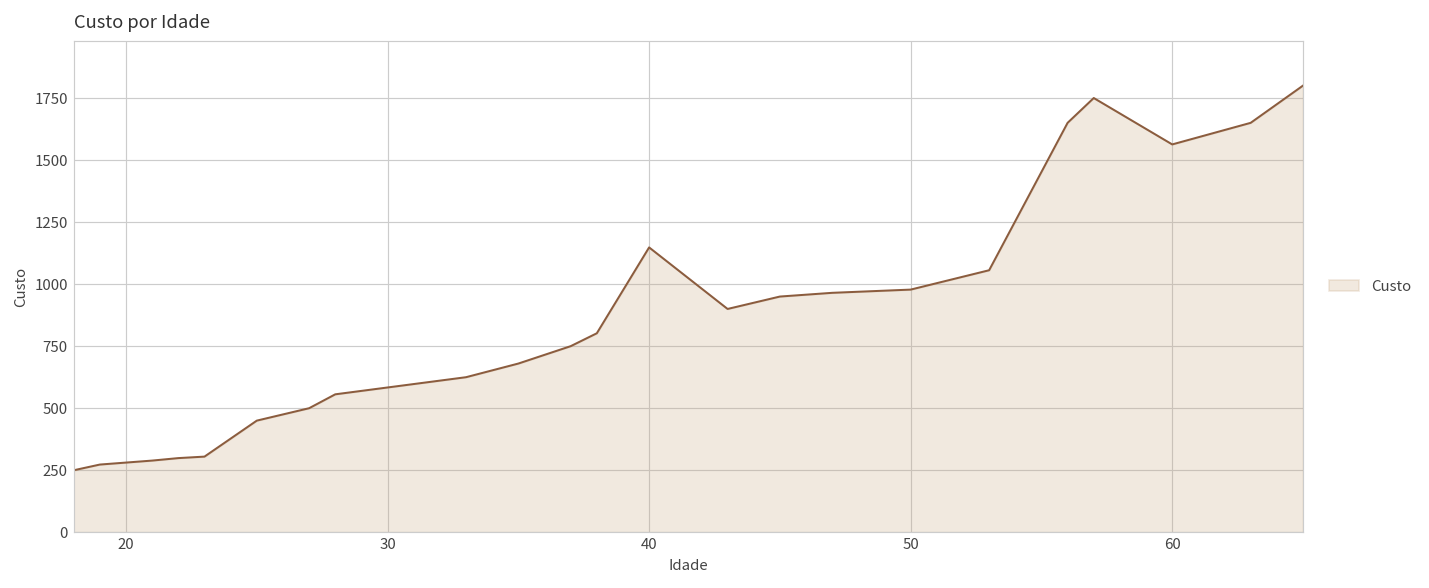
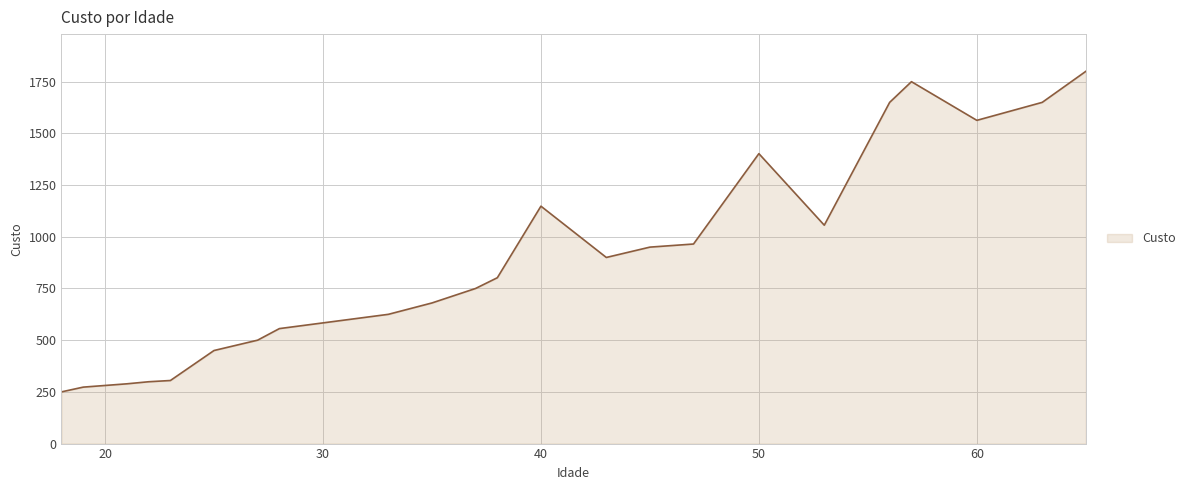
  {
    "40": 1150,
-   "50": 980,
+   "50": 1400,
    "60": 1560
  }
